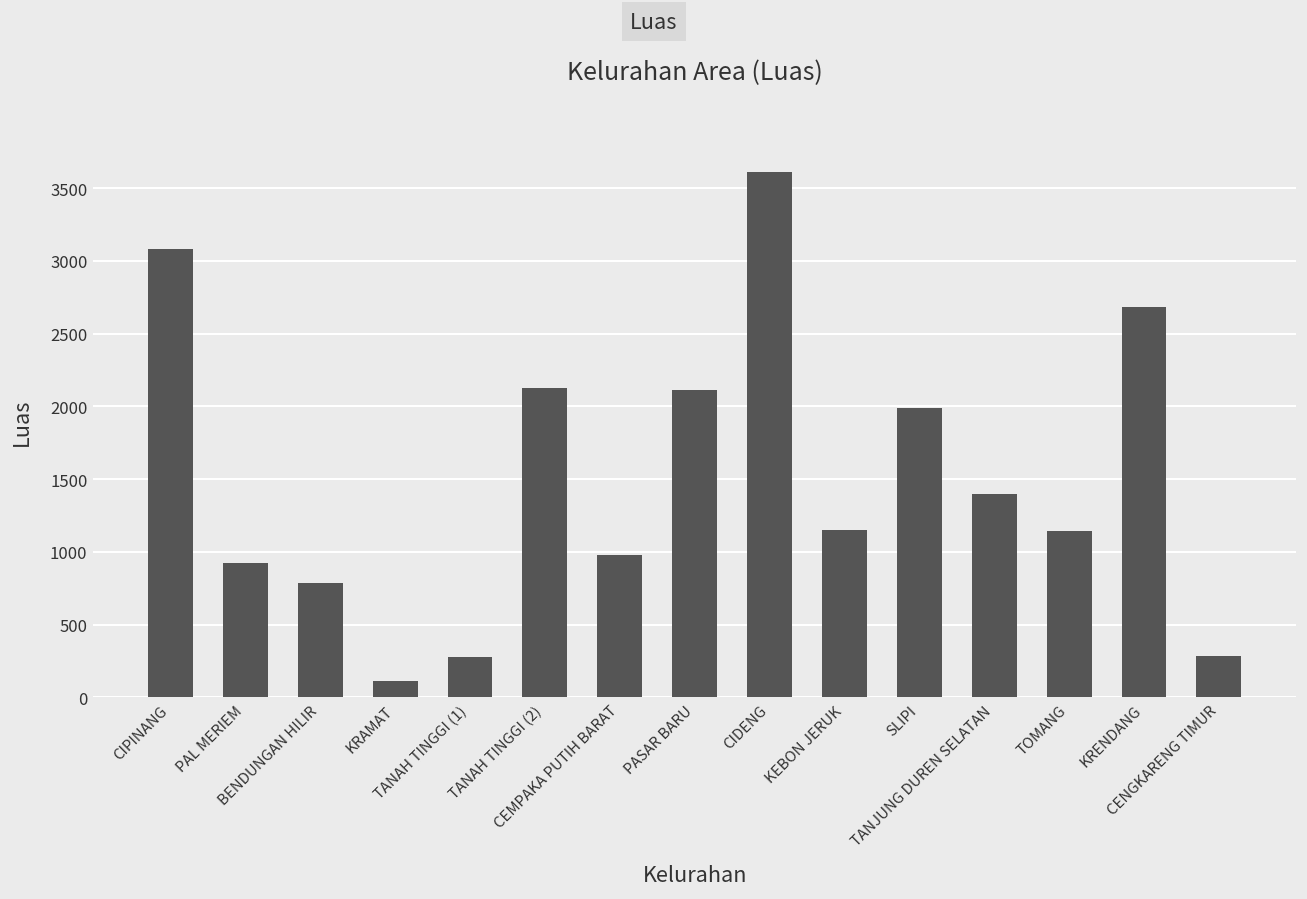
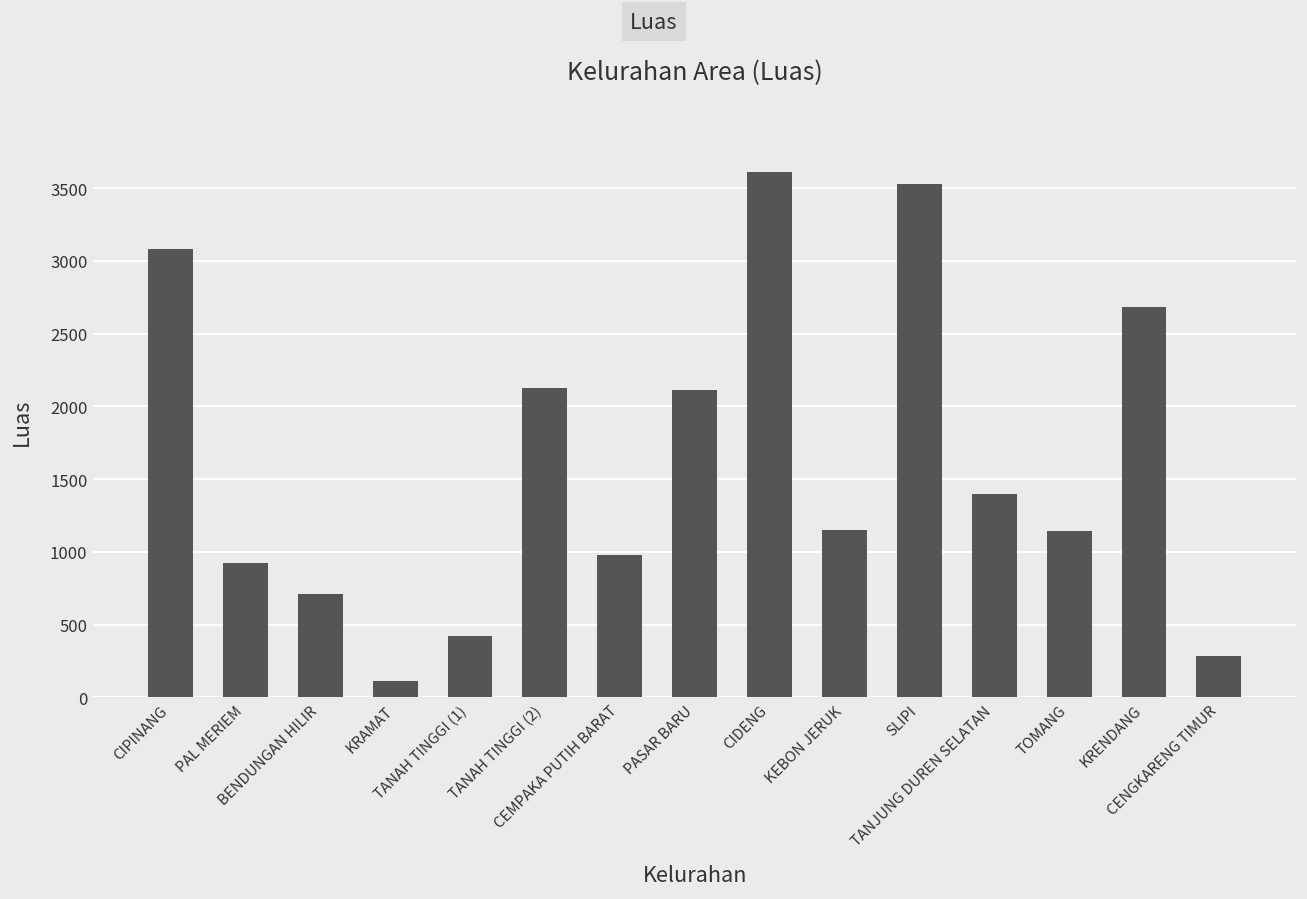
  {
    "CIPINANG": 3080,
    "PAL MERIEM": 920,
-   "BENDUNGAN HILIR": 780,
+   "BENDUNGAN HILIR": 710,
    "KRAMAT": 120,
-   "TANAH TINGGI (1)": 280,
+   "TANAH TINGGI (1)": 420,
    "TANAH TINGGI (2)": 2130,
    "CEMPAKA PUTIH BARAT": 980,
    "PASAR BARU": 2110,
    "CIDENG": 3610,
    "KEBON JERUK": 1150,
-   "SLIPI": 1990,
+   "SLIPI": 3530,
    "TANJUNG DUREN SELATAN": 1400,
    "TOMANG": 1140,
    "KRENDANG": 2680,
    "CENGKARENG TIMUR": 280
  }
